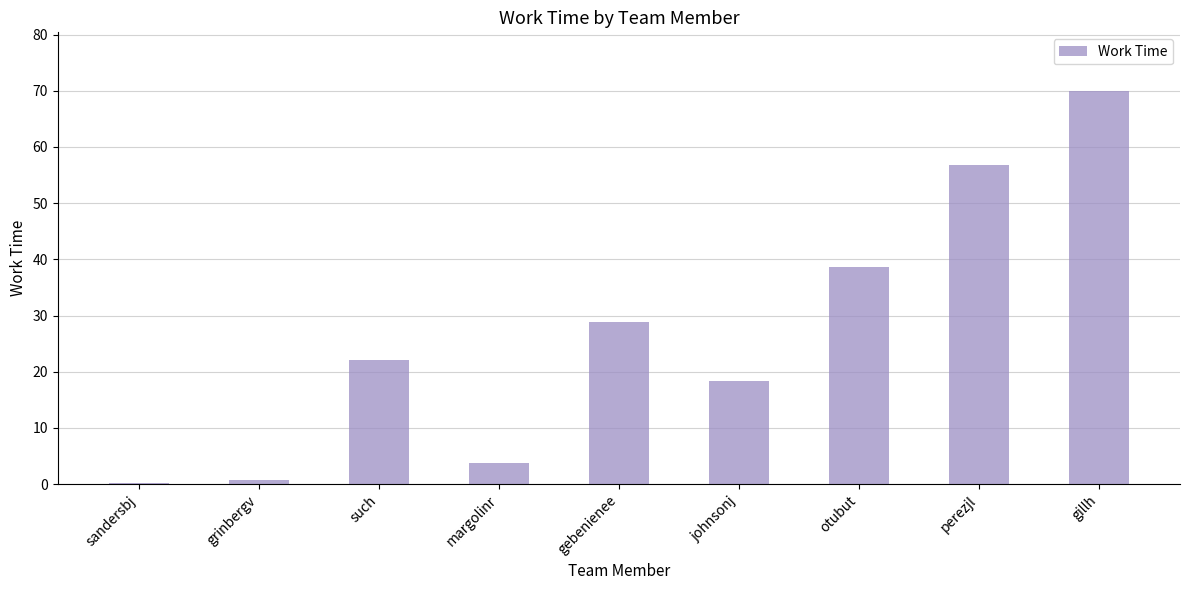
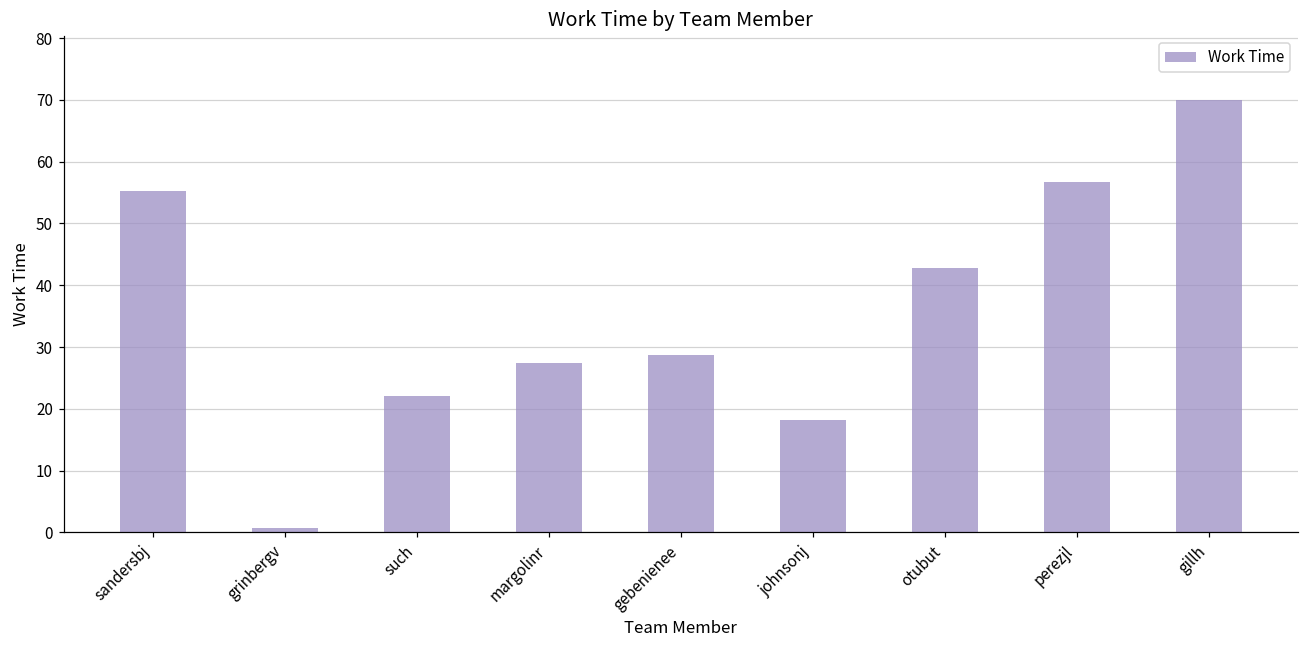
  {
-   "sandersbj": 0,
+   "sandersbj": 55,
    "grinbergv": 1,
    "such": 22,
-   "margolinr": 4,
+   "margolinr": 27,
    "gebenienee": 29,
    "johnsonj": 18,
-   "otubut": 39,
+   "otubut": 43,
    "perezjl": 57,
    "gillh": 70
  }
